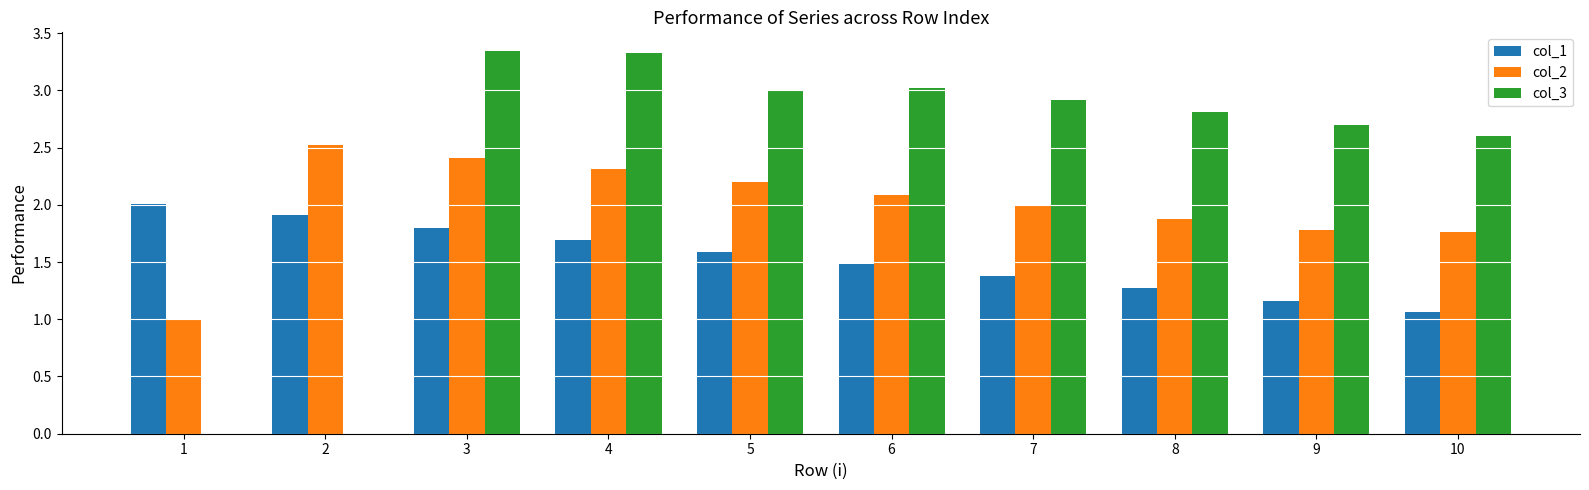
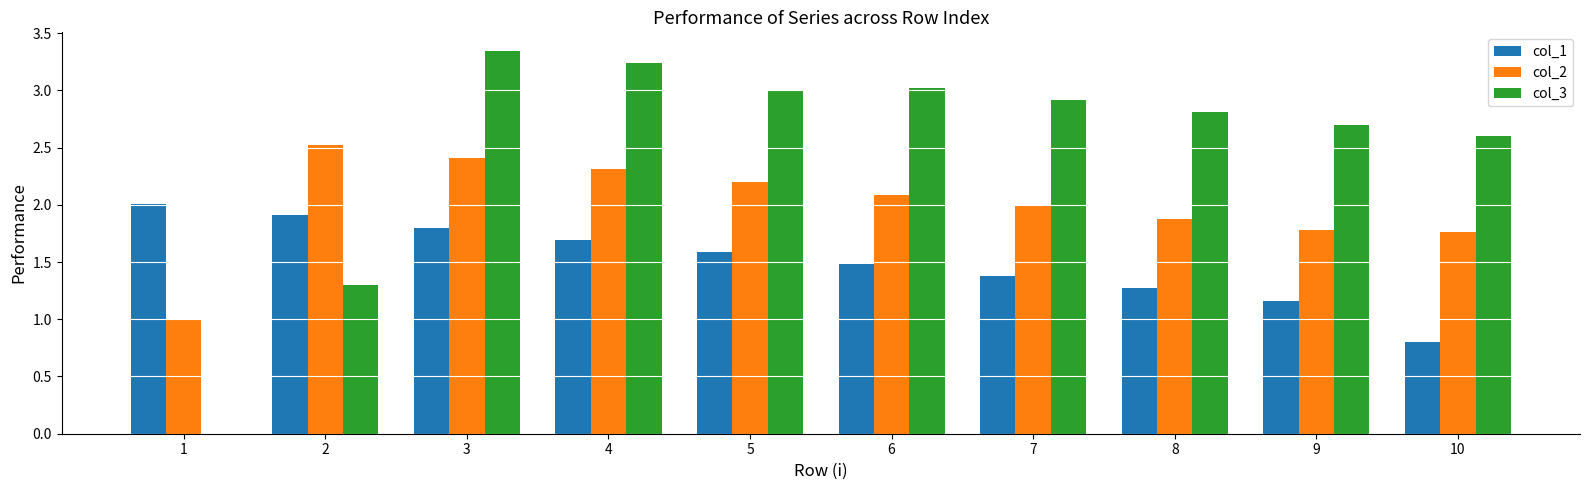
  {
    "col_1": {
      "1": 2.01,
      "2": 1.91,
      "3": 1.80,
      "4": 1.69,
      "5": 1.59,
      "6": 1.48,
      "7": 1.38,
      "8": 1.27,
      "9": 1.16,
-     "10": 1.06
+     "10": 0.80
    },
    "col_2": {
      "1": 1.00,
      "2": 2.52,
      "3": 2.41,
      "4": 2.31,
      "5": 2.20,
      "6": 2.09,
      "7": 1.99,
      "8": 1.88,
      "9": 1.78,
      "10": 1.76
    },
    "col_3": {
      "1": 0.00,
-     "2": 0.0,
+     "2": 1.3,
      "3": 3.34,
-     "4": 3.33,
+     "4": 3.24,
      "5": 3.00,
      "6": 3.02,
      "7": 2.92,
      "8": 2.81,
      "9": 2.70,
      "10": 2.60
    }
  }
